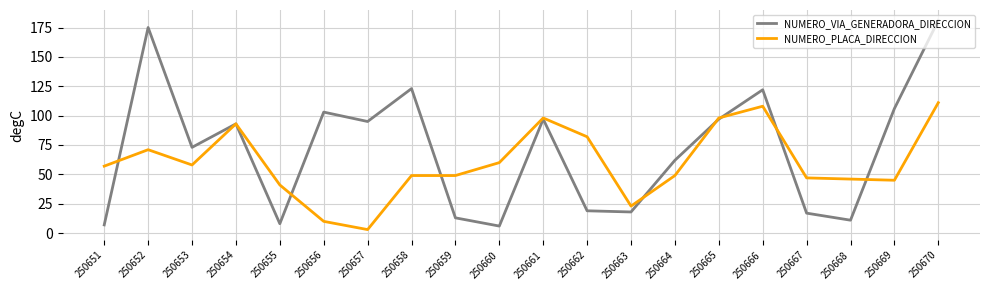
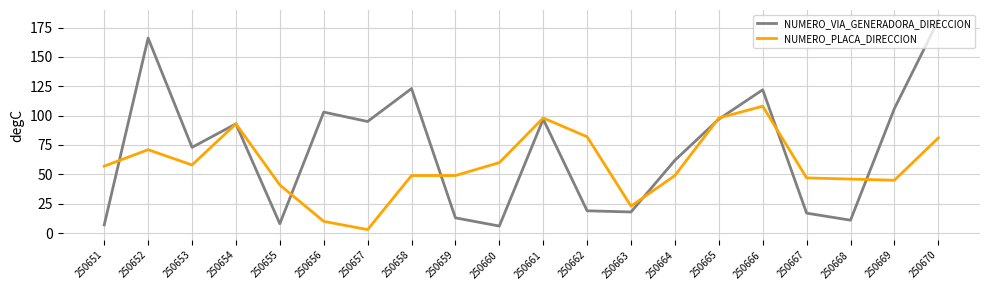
  {
    "NUMERO_VIA_GENERADORA_DIRECCION": {
      "250651": 7,
-     "250652": 175,
+     "250652": 166,
      "250653": 73,
      "250655": 8,
      "250656": 103,
      "250657": 95,
      "250658": 123,
      "250659": 13,
      "250660": 6,
      "250662": 19,
      "250663": 18,
      "250664": 62,
      "250666": 122,
      "250667": 17,
      "250668": 11,
      "250669": 106
    },
    "NUMERO_PLACA_DIRECCION": {
      "250651": 57,
      "250652": 71,
      "250653": 58,
      "250655": 41,
      "250656": 10,
      "250657": 3,
      "250658": 49,
      "250659": 49,
      "250660": 60,
      "250662": 82,
      "250663": 23,
      "250664": 49,
      "250666": 108,
      "250667": 47,
      "250668": 46,
      "250669": 45,
-     "250670": 111
+     "250670": 81
    }
  }
